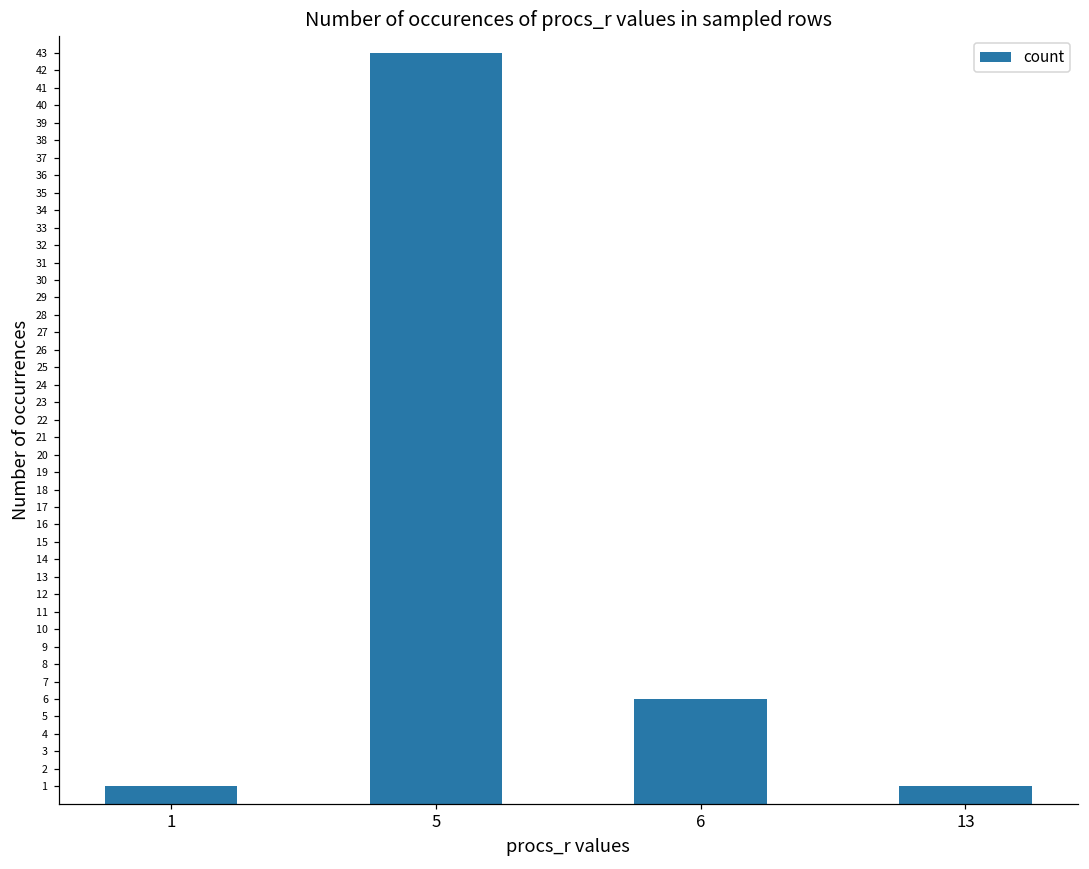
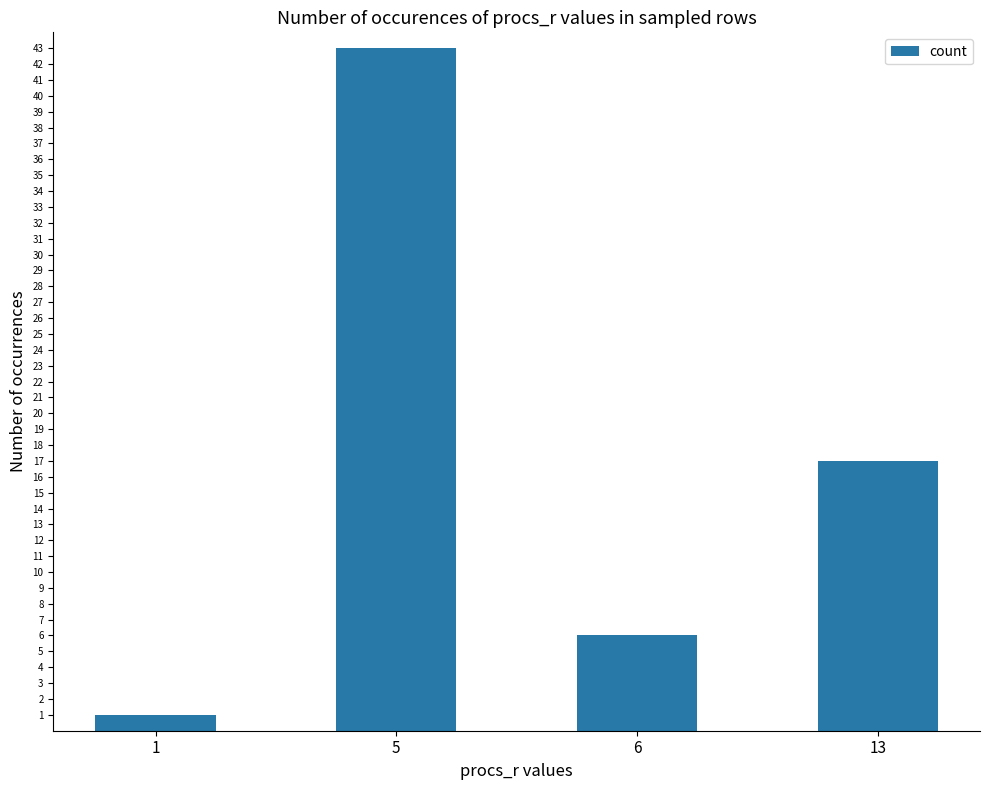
  {
    "1": 1,
    "5": 43,
    "6": 6,
-   "13": 1
+   "13": 17
  }
